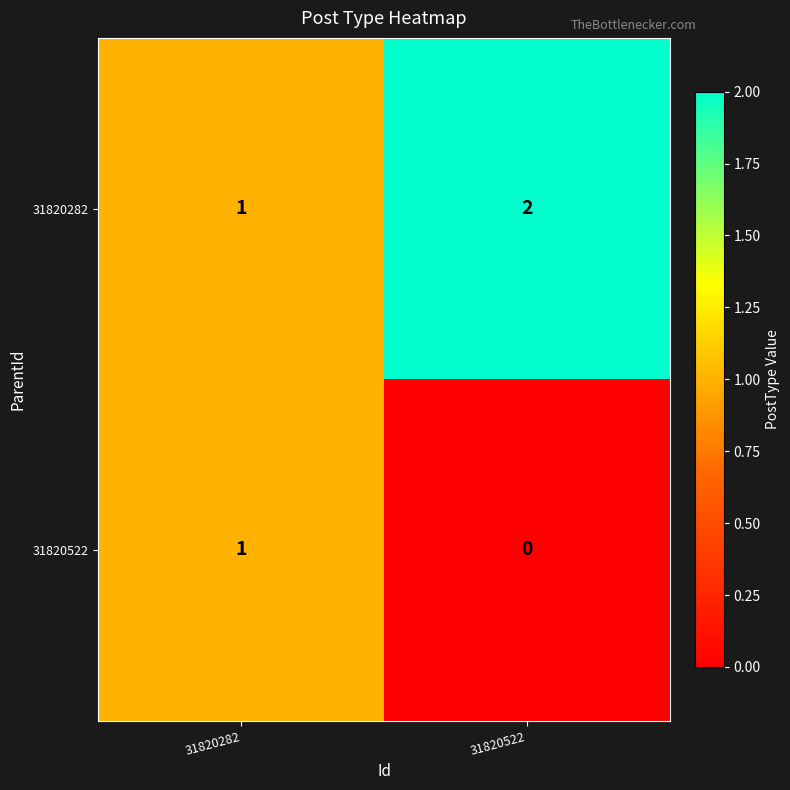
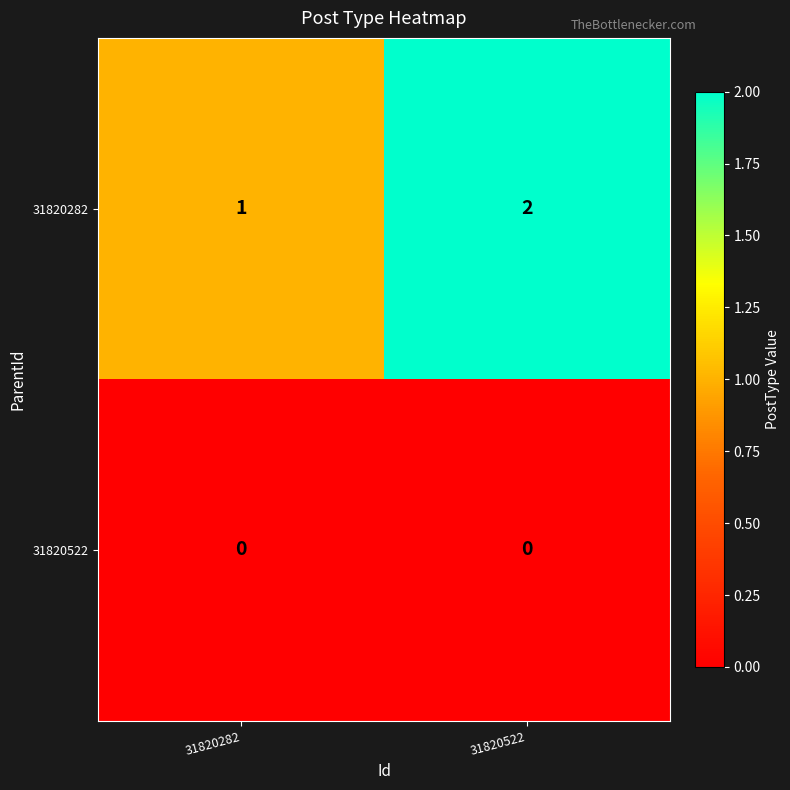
  {
    "31820282": {
      "31820282": 1,
      "31820522": 2
    },
    "31820522": {
-     "31820282": 1,
+     "31820282": 0,
      "31820522": 0
    }
  }
